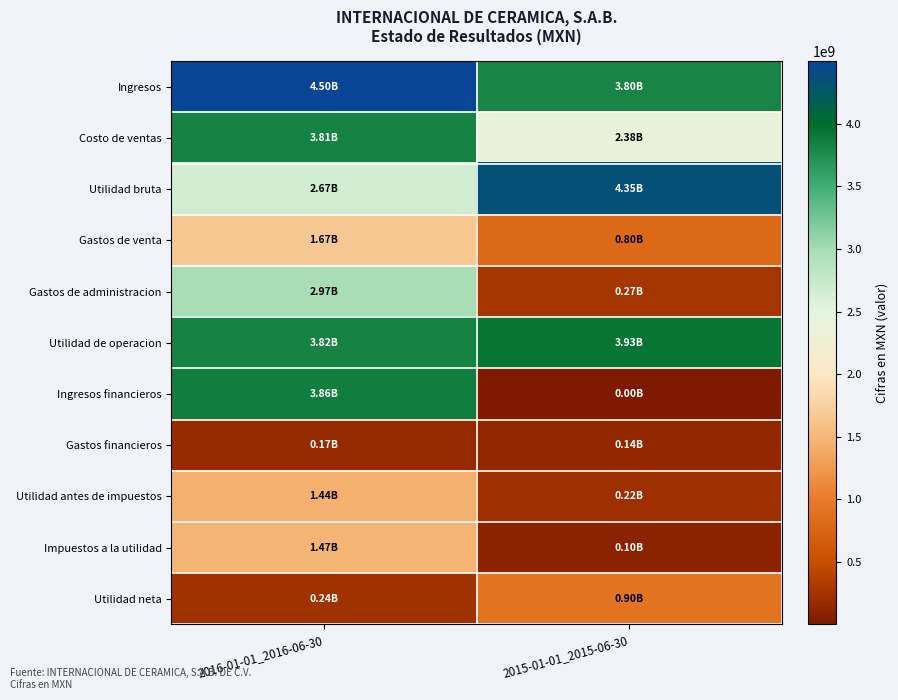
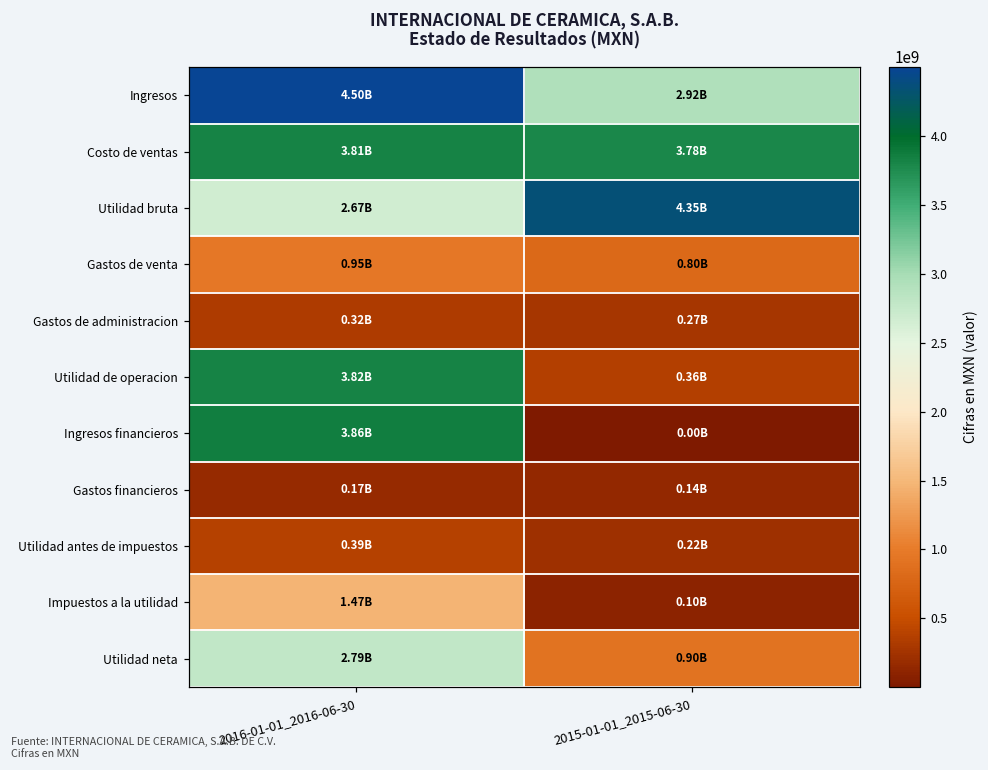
  {
    "Ingresos": {
      "2016-01-01_2016-06-30": "4.50B",
-     "2015-01-01_2015-06-30": "3.80B"
+     "2015-01-01_2015-06-30": "2.92B"
    },
    "Costo de ventas": {
      "2016-01-01_2016-06-30": "3.81B",
-     "2015-01-01_2015-06-30": "2.38B"
+     "2015-01-01_2015-06-30": "3.78B"
    },
    "Utilidad bruta": {
      "2016-01-01_2016-06-30": "2.67B",
      "2015-01-01_2015-06-30": "4.35B"
    },
    "Gastos de venta": {
-     "2016-01-01_2016-06-30": "1.67B",
+     "2016-01-01_2016-06-30": "0.95B",
      "2015-01-01_2015-06-30": "0.80B"
    },
    "Gastos de administracion": {
-     "2016-01-01_2016-06-30": "2.97B",
+     "2016-01-01_2016-06-30": "0.32B",
      "2015-01-01_2015-06-30": "0.27B"
    },
    "Utilidad de operacion": {
      "2016-01-01_2016-06-30": "3.82B",
-     "2015-01-01_2015-06-30": "3.93B"
+     "2015-01-01_2015-06-30": "0.36B"
    },
    "Ingresos financieros": {
      "2016-01-01_2016-06-30": "3.86B",
      "2015-01-01_2015-06-30": "0.00B"
    },
    "Gastos financieros": {
      "2016-01-01_2016-06-30": "0.17B",
      "2015-01-01_2015-06-30": "0.14B"
    },
    "Utilidad antes de impuestos": {
-     "2016-01-01_2016-06-30": "1.44B",
+     "2016-01-01_2016-06-30": "0.39B",
      "2015-01-01_2015-06-30": "0.22B"
    },
    "Impuestos a la utilidad": {
      "2016-01-01_2016-06-30": "1.47B",
      "2015-01-01_2015-06-30": "0.10B"
    },
    "Utilidad neta": {
-     "2016-01-01_2016-06-30": "0.24B",
+     "2016-01-01_2016-06-30": "2.79B",
      "2015-01-01_2015-06-30": "0.90B"
    }
  }
